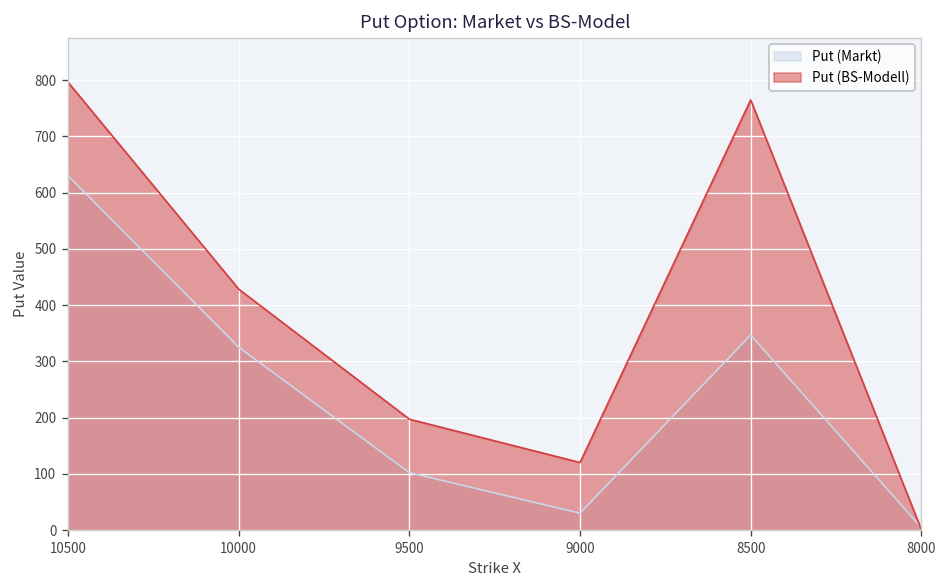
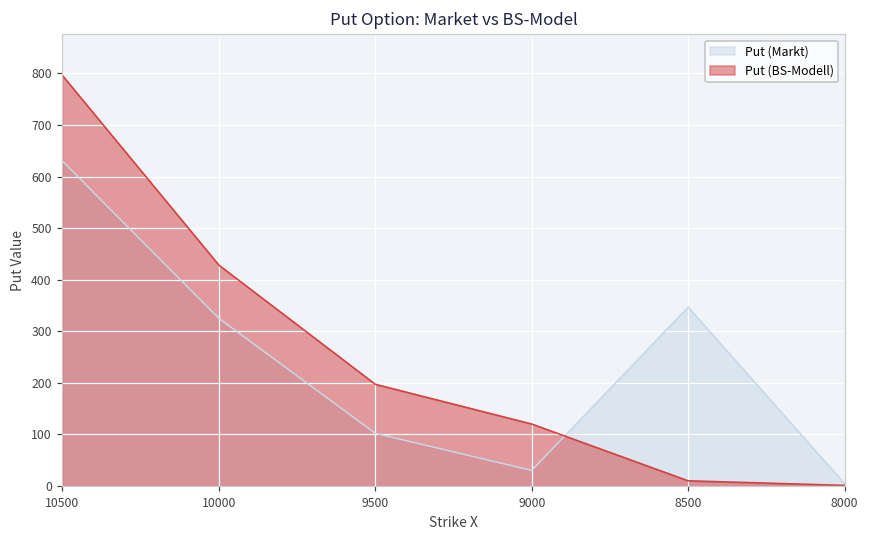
  {
    "Put (Markt)": {
      "10500": 630,
      "10000": 330,
      "9500": 100,
      "9000": 30,
      "8500": 350
    },
    "Put (BS-Modell)": {
      "10500": 800,
      "10000": 430,
      "9500": 200,
      "9000": 120,
-     "8500": 760
+     "8500": 10
    }
  }
